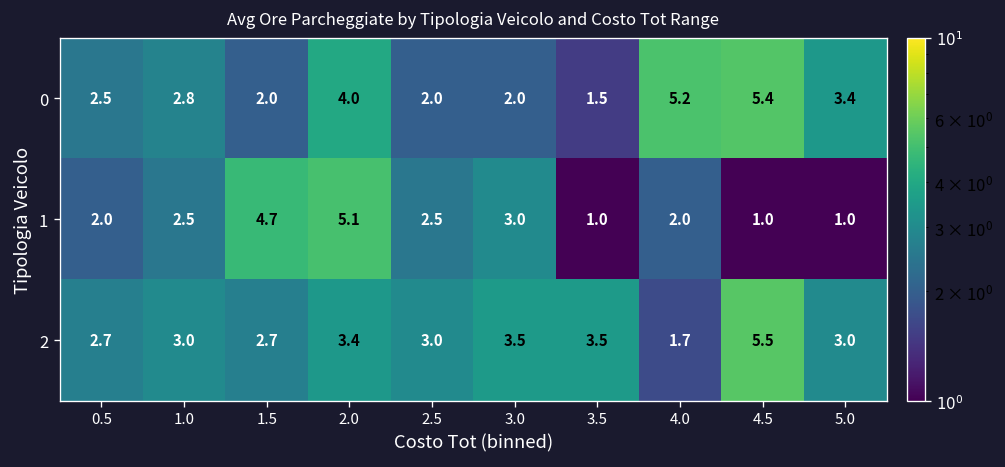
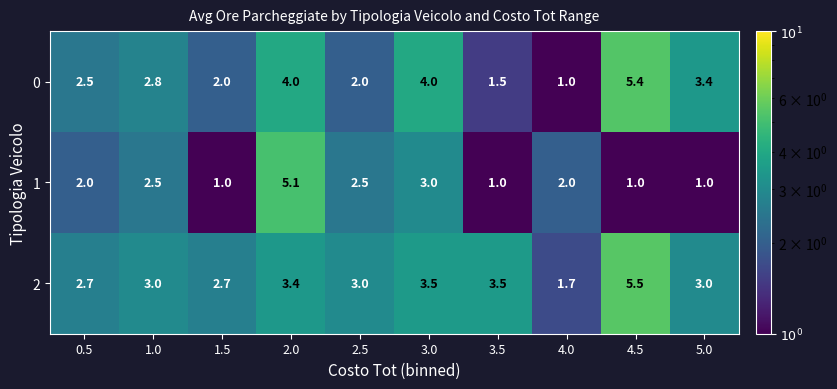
  {
    "0": {
      "0.5": 2.5,
      "1.0": 2.8,
      "1.5": 2.0,
      "2.0": 4.0,
      "2.5": 2.0,
-     "3.0": 2.0,
+     "3.0": 4.0,
      "3.5": 1.5,
-     "4.0": 5.2,
+     "4.0": 1.0,
      "4.5": 5.4,
      "5.0": 3.4
    },
    "1": {
      "0.5": 2.0,
      "1.0": 2.5,
-     "1.5": 4.7,
+     "1.5": 1.0,
      "2.0": 5.1,
      "2.5": 2.5,
      "3.0": 3.0,
      "3.5": 1.0,
      "4.0": 2.0,
      "4.5": 1.0,
      "5.0": 1.0
    },
    "2": {
      "0.5": 2.7,
      "1.0": 3.0,
      "1.5": 2.7,
      "2.0": 3.4,
      "2.5": 3.0,
      "3.0": 3.5,
      "3.5": 3.5,
      "4.0": 1.7,
      "4.5": 5.5,
      "5.0": 3.0
    }
  }
